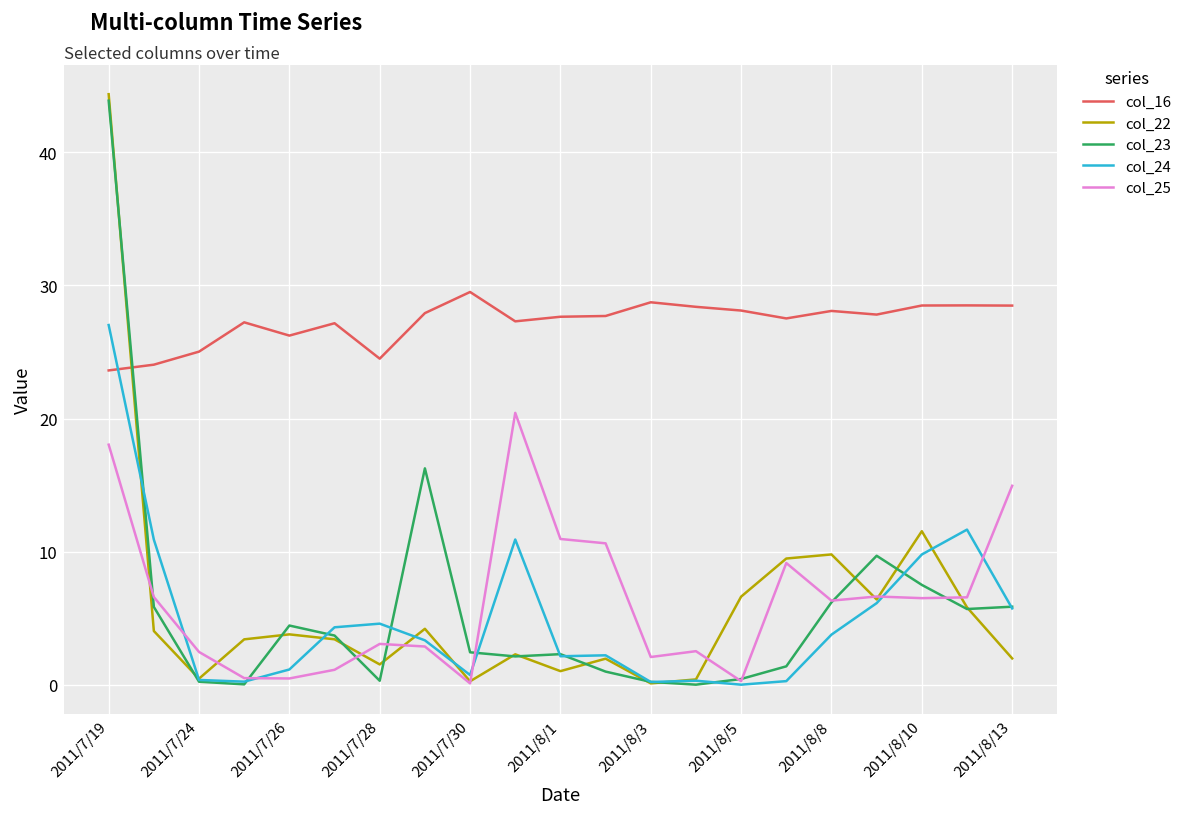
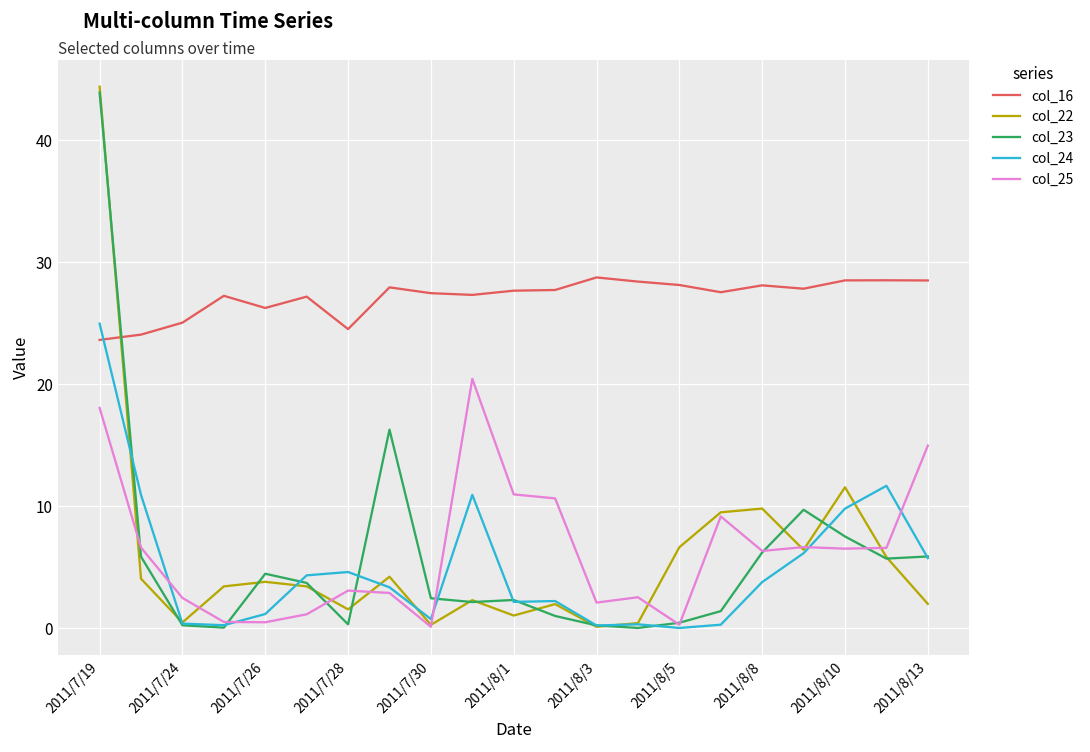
  {
    "col_16": {
      "2011/7/19": 23.6,
      "2011/7/24": 25.0,
      "2011/7/26": 26.2,
      "2011/7/28": 24.5,
-     "2011/7/30": 29.5,
+     "2011/7/30": 27.4,
      "2011/8/1": 27.6,
      "2011/8/3": 28.7,
      "2011/8/5": 28.1,
      "2011/8/8": 28.1,
      "2011/8/10": 28.5,
      "2011/8/13": 28.5
    },
    "col_22": {
      "2011/7/19": 44.4,
      "2011/7/26": 3.8,
      "2011/7/28": 1.5,
      "2011/8/1": 1.0,
      "2011/8/5": 6.6,
      "2011/8/8": 9.8,
      "2011/8/10": 11.5,
      "2011/8/13": 2.0
    },
    "col_23": {
      "2011/7/19": 43.9,
      "2011/7/26": 4.5,
      "2011/7/28": 0.3,
      "2011/7/30": 2.4,
      "2011/8/10": 7.5
    },
    "col_24": {
-     "2011/7/19": 27.0,
+     "2011/7/19": 24.9,
      "2011/7/26": 1.2,
      "2011/7/28": 4.6,
      "2011/7/30": 0.7,
      "2011/8/5": 0.0,
      "2011/8/8": 3.8,
      "2011/8/10": 9.8
    },
    "col_25": {
      "2011/7/19": 18.0,
      "2011/7/24": 2.5,
      "2011/7/26": 0.5,
      "2011/7/28": 3.1,
      "2011/8/1": 11.0,
      "2011/8/3": 2.1,
      "2011/8/10": 6.5,
      "2011/8/13": 15.0
    }
  }
